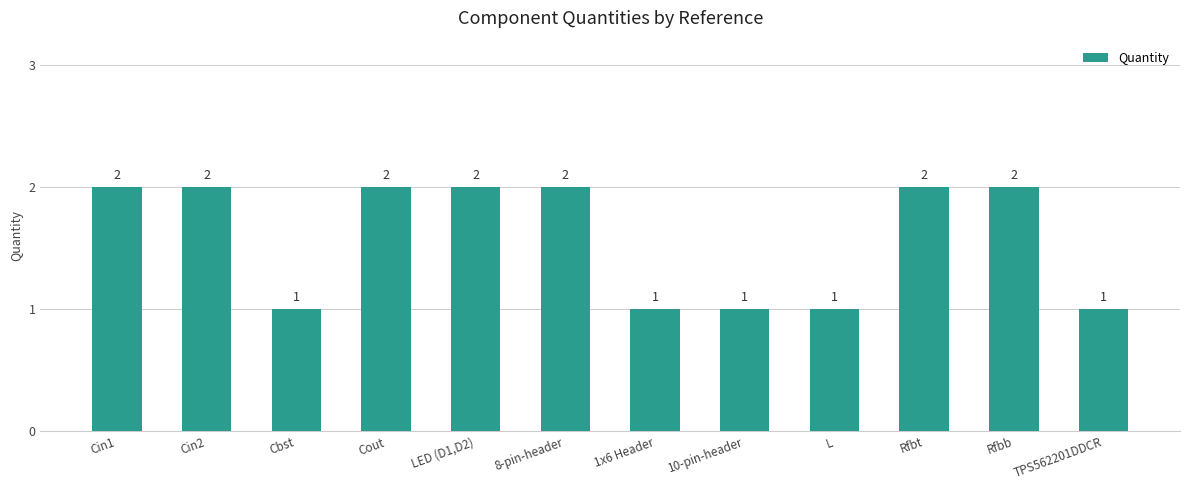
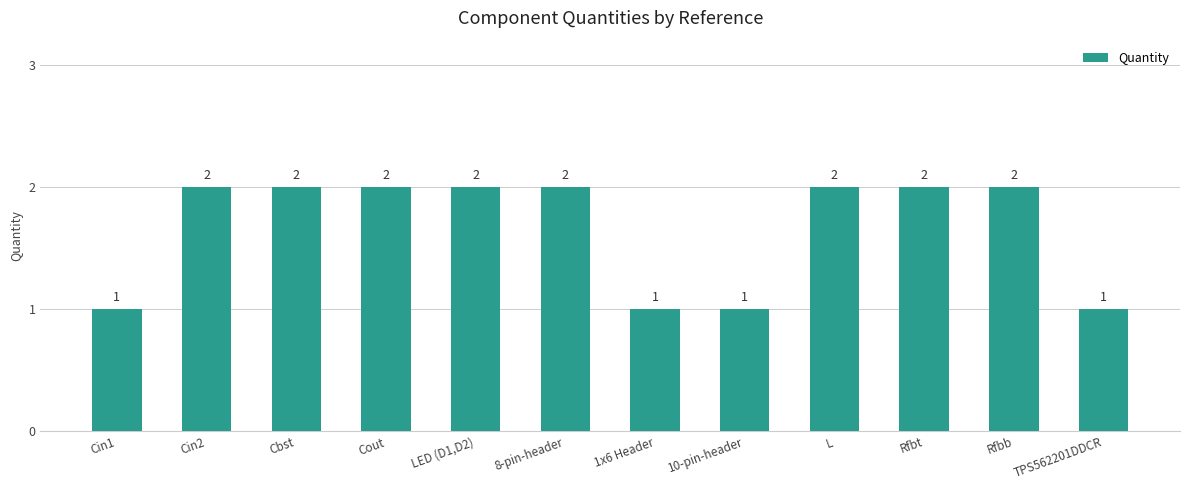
  {
-   "Cin1": 2,
+   "Cin1": 1,
    "Cin2": 2,
-   "Cbst": 1,
+   "Cbst": 2,
    "Cout": 2,
    "LED (D1,D2)": 2,
    "8-pin-header": 2,
    "1x6 Header": 1,
    "10-pin-header": 1,
-   "L": 1,
+   "L": 2,
    "Rfbt": 2,
    "Rfbb": 2,
    "TPS562201DDCR": 1
  }
